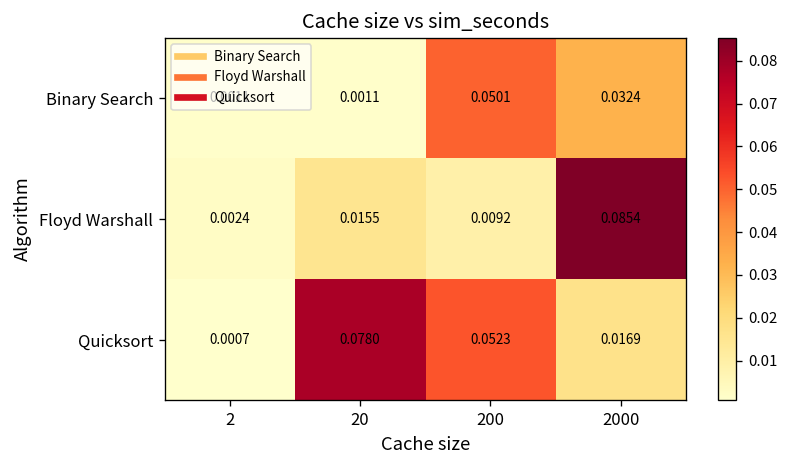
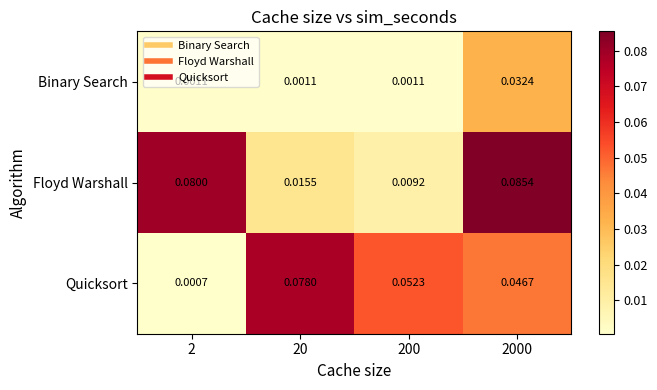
  {
    "Binary Search": {
      "20": 0.0011,
-     "200": 0.0501,
+     "200": 0.0011,
      "2000": 0.0324
    },
    "Floyd Warshall": {
-     "2": 0.0024,
+     "2": 0.0800,
      "20": 0.0155,
      "200": 0.0092,
      "2000": 0.0854
    },
    "Quicksort": {
      "2": 0.0007,
      "20": 0.0780,
      "200": 0.0523,
-     "2000": 0.0169
+     "2000": 0.0467
    }
  }
